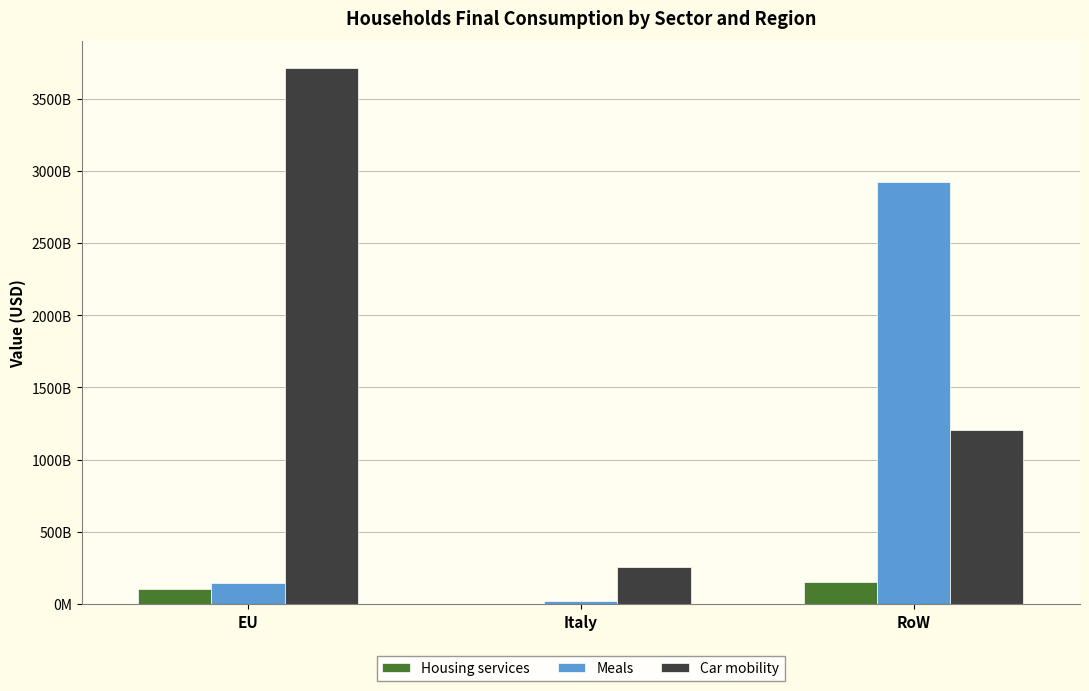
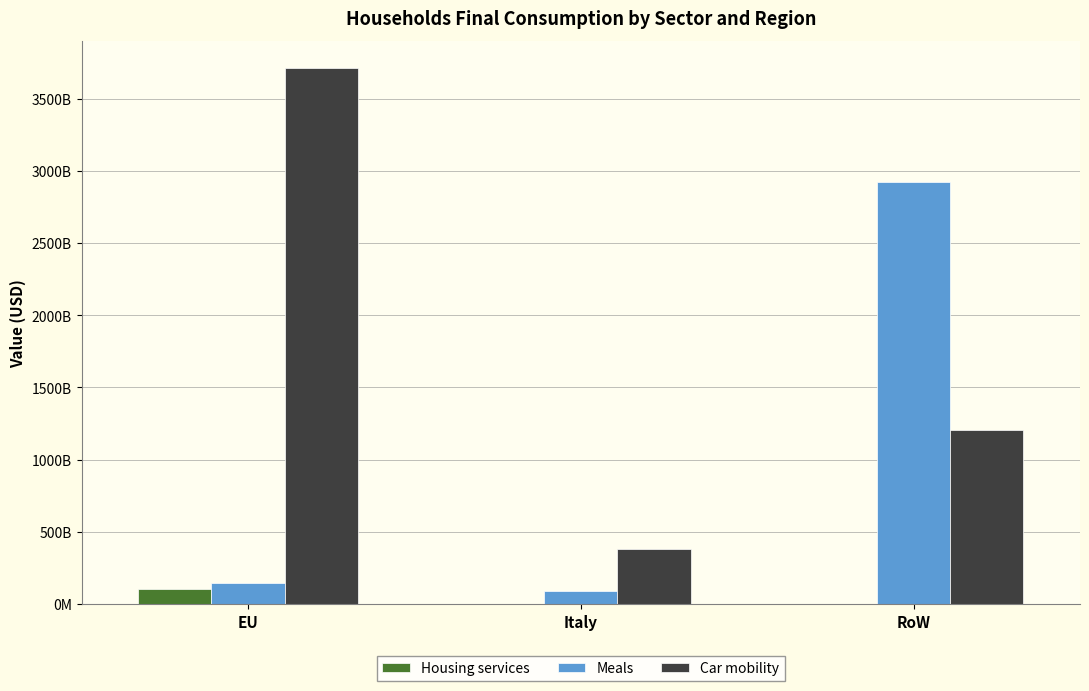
  {
    "Housing services": {
      "EU": 100000000000,
-     "RoW": 150000000000
+     "RoW": 0
    },
    "Meals": {
      "EU": 140000000000,
-     "Italy": 20000000000,
+     "Italy": 90000000000,
      "RoW": 2920000000000
    },
    "Car mobility": {
      "EU": 3720000000000,
-     "Italy": 260000000000,
+     "Italy": 380000000000,
      "RoW": 1210000000000
    }
  }
